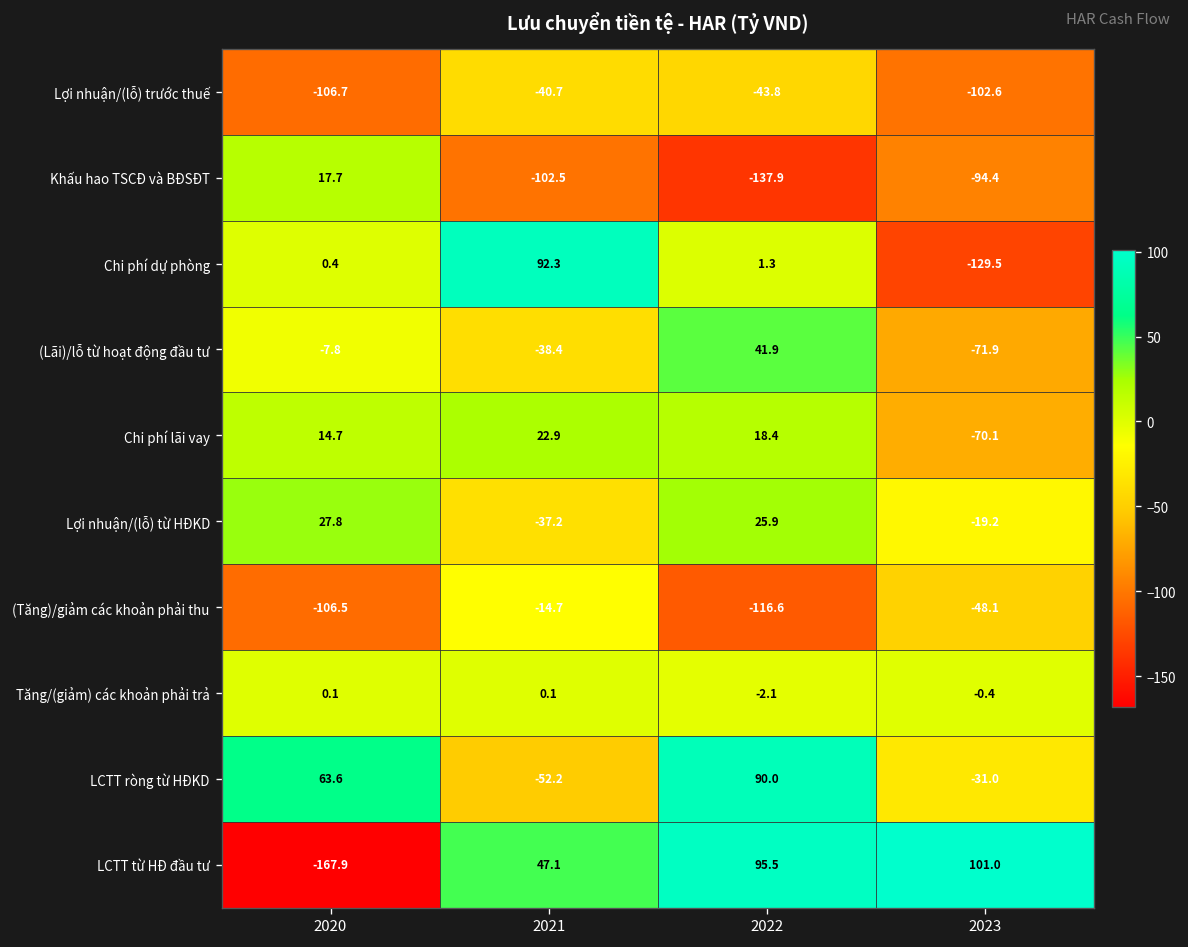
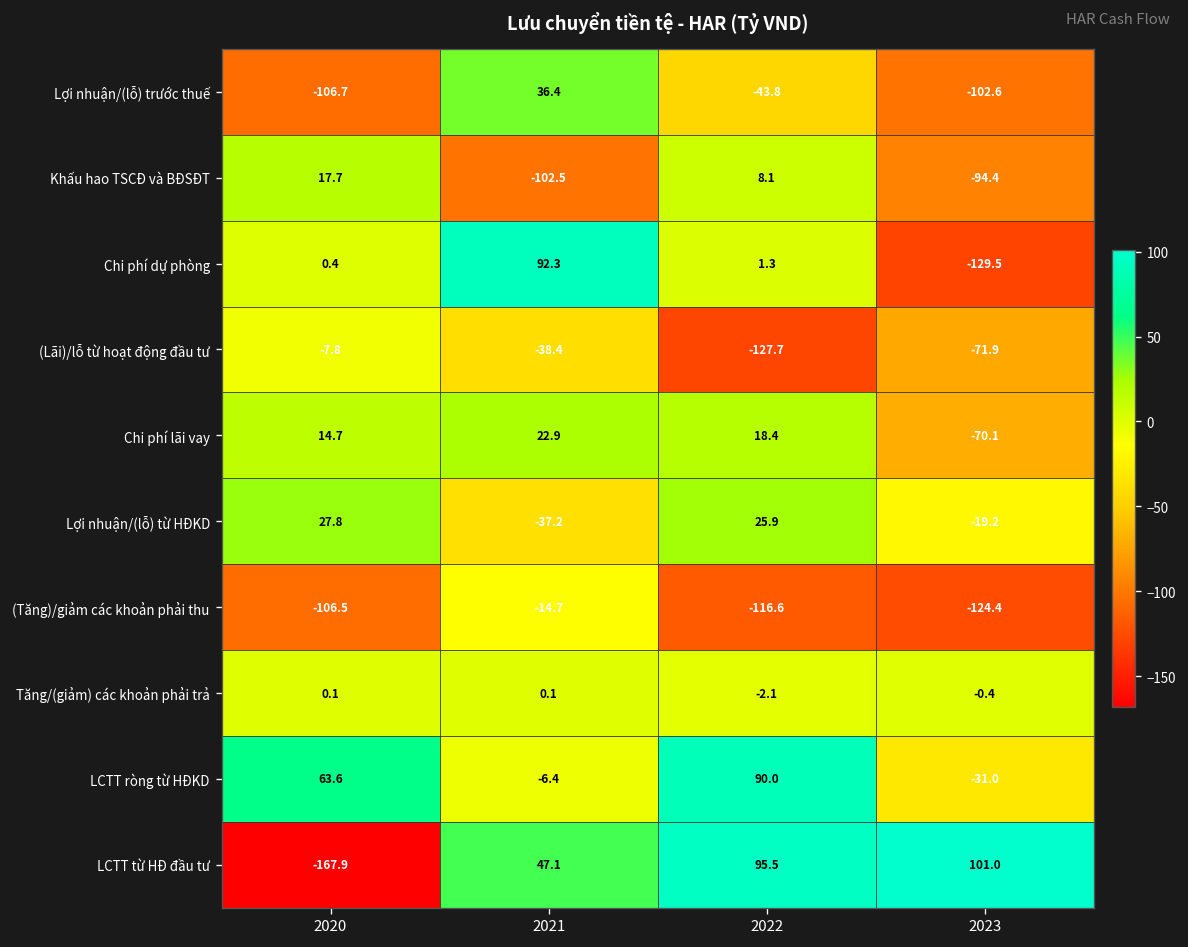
  {
    "Lợi nhuận/(lỗ) trước thuế": {
      "2020": -106.7,
-     "2021": -40.7,
+     "2021": 36.4,
      "2022": -43.8,
      "2023": -102.6
    },
    "Khấu hao TSCĐ và BĐSĐT": {
      "2020": 17.7,
      "2021": -102.5,
-     "2022": -137.9,
+     "2022": 8.1,
      "2023": -94.4
    },
    "Chi phí dự phòng": {
      "2020": 0.4,
      "2021": 92.3,
      "2022": 1.3,
      "2023": -129.5
    },
    "(Lãi)/lỗ từ hoạt động đầu tư": {
      "2020": -7.8,
      "2021": -38.4,
-     "2022": 41.9,
+     "2022": -127.7,
      "2023": -71.9
    },
    "Chi phí lãi vay": {
      "2020": 14.7,
      "2021": 22.9,
      "2022": 18.4,
      "2023": -70.1
    },
    "Lợi nhuận/(lỗ) từ HĐKD": {
      "2020": 27.8,
      "2021": -37.2,
      "2022": 25.9,
      "2023": -19.2
    },
    "(Tăng)/giảm các khoản phải thu": {
      "2020": -106.5,
      "2021": -14.7,
      "2022": -116.6,
-     "2023": -48.1
+     "2023": -124.4
    },
    "Tăng/(giảm) các khoản phải trả": {
      "2020": 0.1,
      "2021": 0.1,
      "2022": -2.1,
      "2023": -0.4
    },
    "LCTT ròng từ HĐKD": {
      "2020": 63.6,
-     "2021": -52.2,
+     "2021": -6.4,
      "2022": 90.0,
      "2023": -31.0
    },
    "LCTT từ HĐ đầu tư": {
      "2020": -167.9,
      "2021": 47.1,
      "2022": 95.5,
      "2023": 101.0
    }
  }
